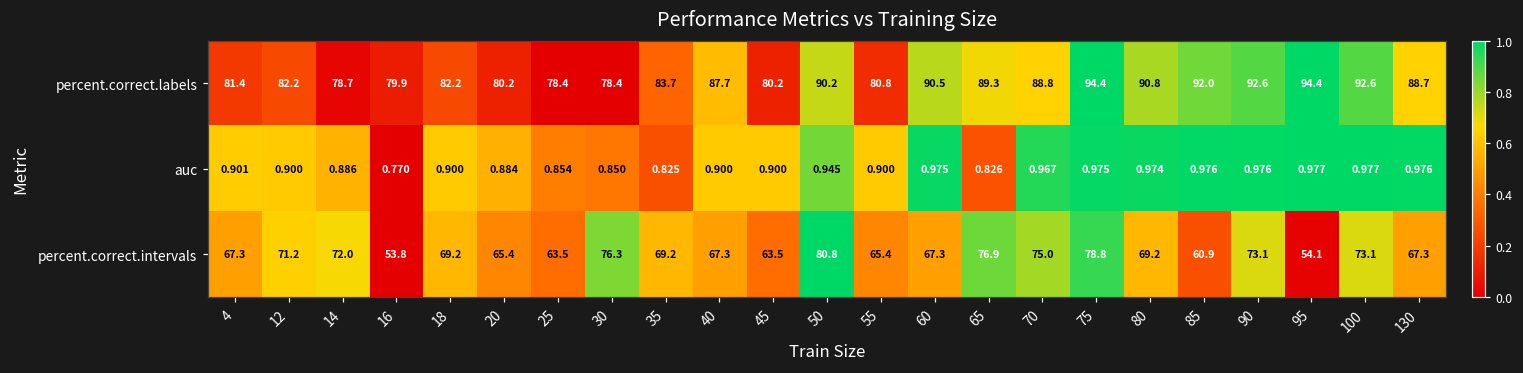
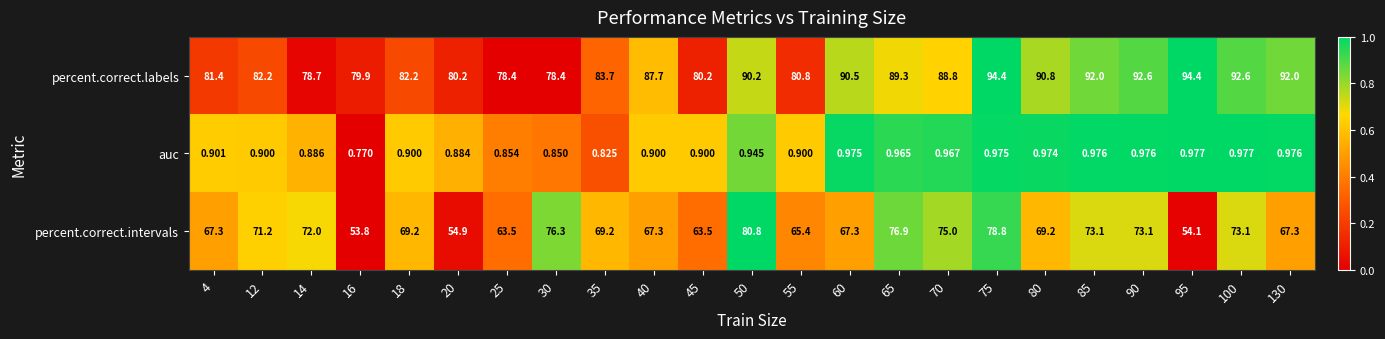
  {
    "percent.correct.labels": {
      "4": 81.4,
      "12": 82.2,
      "14": 78.7,
      "16": 79.9,
      "18": 82.2,
      "20": 80.2,
      "25": 78.4,
      "30": 78.4,
      "35": 83.7,
      "40": 87.7,
      "45": 80.2,
      "50": 90.2,
      "55": 80.8,
      "60": 90.5,
      "65": 89.3,
      "70": 88.8,
      "75": 94.4,
      "80": 90.8,
      "85": 92.0,
      "90": 92.6,
      "95": 94.4,
      "100": 92.6,
-     "130": 88.7
+     "130": 92.0
    },
    "auc": {
      "4": 0.901,
      "12": 0.900,
      "14": 0.886,
      "16": 0.770,
      "18": 0.900,
      "20": 0.884,
      "25": 0.854,
      "30": 0.850,
      "35": 0.825,
      "40": 0.900,
      "45": 0.900,
      "50": 0.945,
      "55": 0.900,
      "60": 0.975,
-     "65": 0.826,
+     "65": 0.965,
      "70": 0.967,
      "75": 0.975,
      "80": 0.974,
      "85": 0.976,
      "90": 0.976,
      "95": 0.977,
      "100": 0.977,
      "130": 0.976
    },
    "percent.correct.intervals": {
      "4": 67.3,
      "12": 71.2,
      "14": 72.0,
      "16": 53.8,
      "18": 69.2,
-     "20": 65.4,
+     "20": 54.9,
      "25": 63.5,
      "30": 76.3,
      "35": 69.2,
      "40": 67.3,
      "45": 63.5,
      "50": 80.8,
      "55": 65.4,
      "60": 67.3,
      "65": 76.9,
      "70": 75.0,
      "75": 78.8,
      "80": 69.2,
-     "85": 60.9,
+     "85": 73.1,
      "90": 73.1,
      "95": 54.1,
      "100": 73.1,
      "130": 67.3
    }
  }
